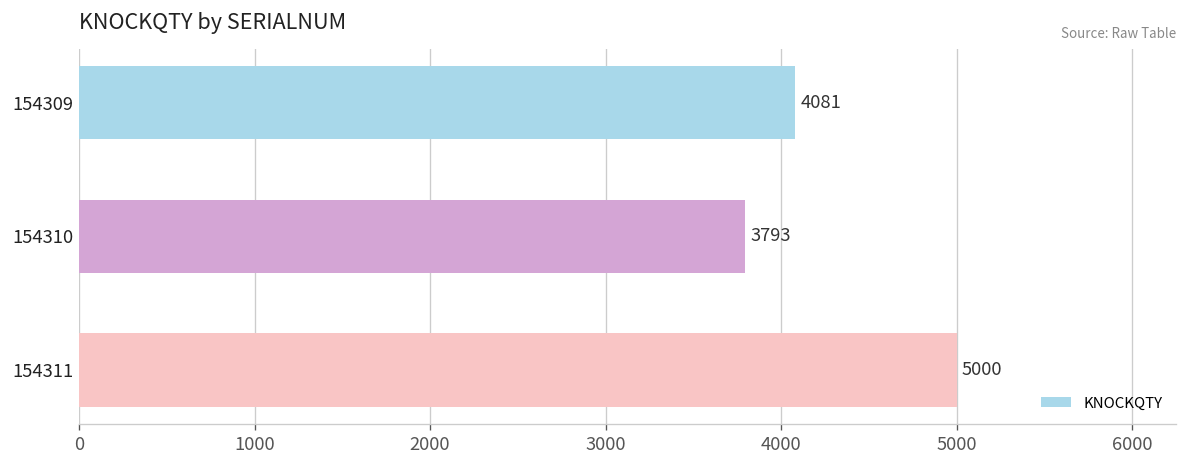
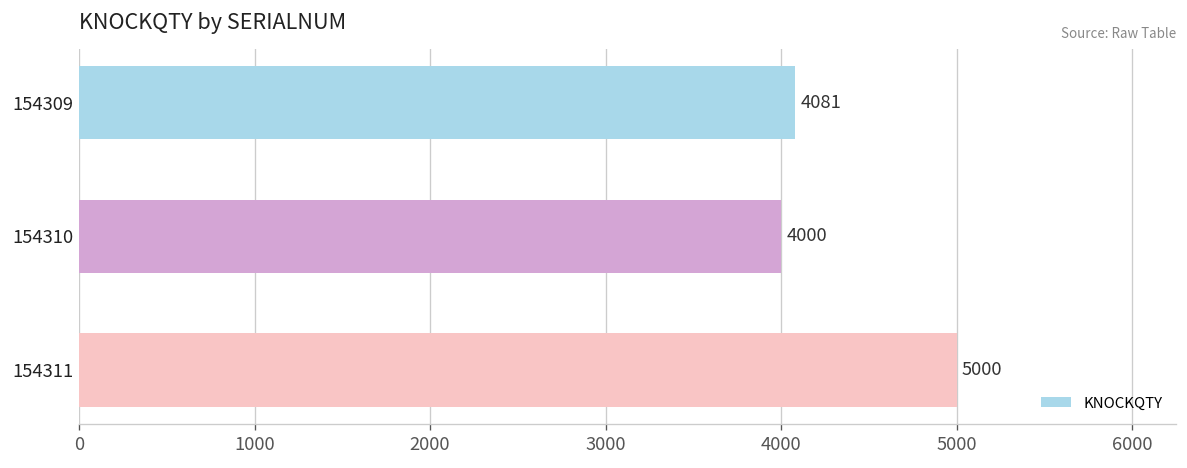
  {
    "154309": 4081,
-   "154310": 3793,
+   "154310": 4000,
    "154311": 5000
  }
